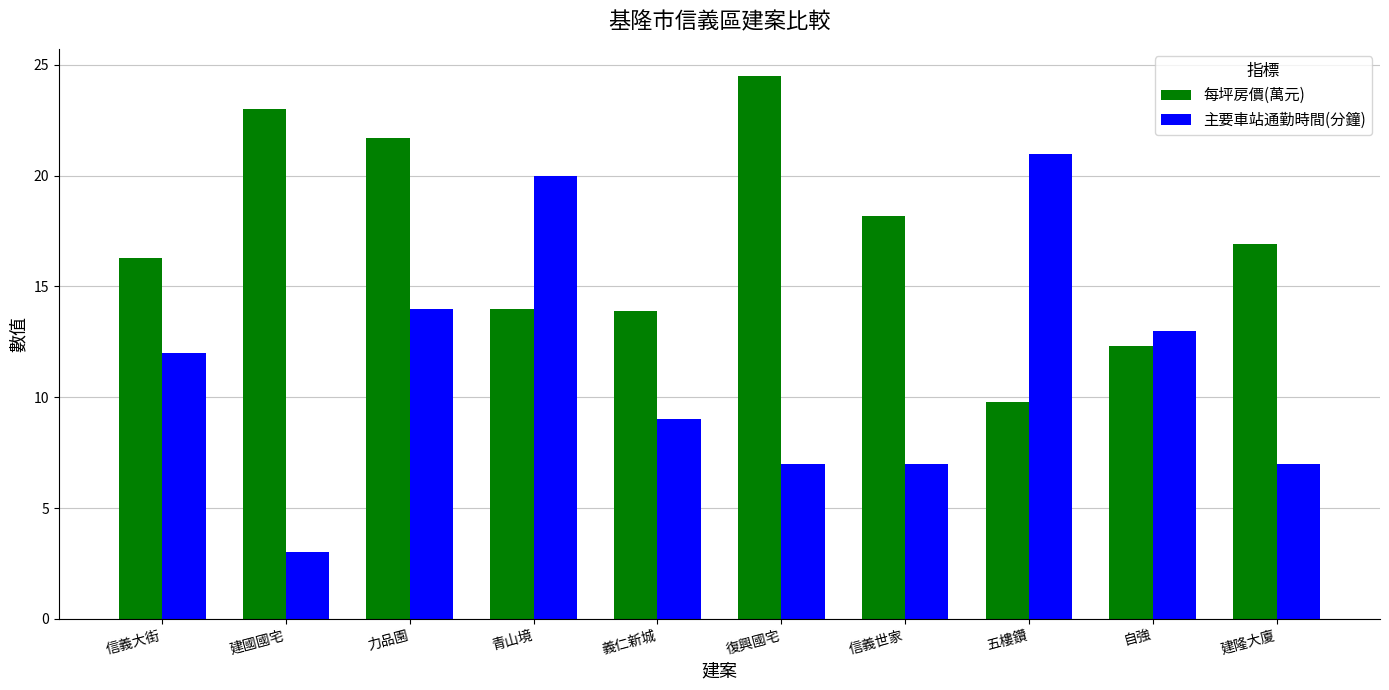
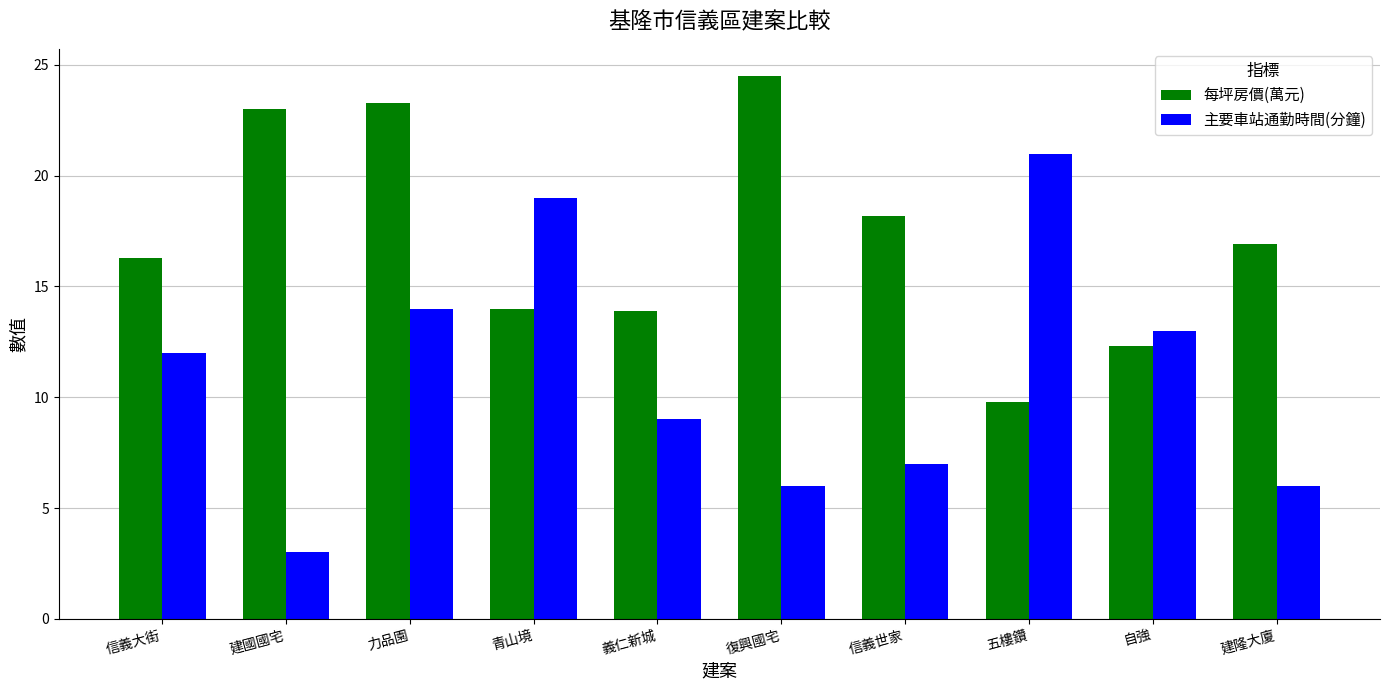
  {
    "每坪房價(萬元)": {
      "信義大街": 16.3,
      "建國國宅": 23.0,
-     "力品園": 21.7,
+     "力品園": 23.3,
      "青山境": 14.0,
      "義仁新城": 13.9,
      "復興國宅": 24.5,
      "信義世家": 18.2,
      "五樓鑽": 9.8,
      "自強": 12.3,
      "建隆大廈": 16.9
    },
    "主要車站通勤時間(分鐘)": {
      "信義大街": 12,
      "建國國宅": 3,
      "力品園": 14,
-     "青山境": 20,
+     "青山境": 19,
      "義仁新城": 9,
-     "復興國宅": 7,
+     "復興國宅": 6,
      "信義世家": 7,
      "五樓鑽": 21,
      "自強": 13,
-     "建隆大廈": 7
+     "建隆大廈": 6
    }
  }
